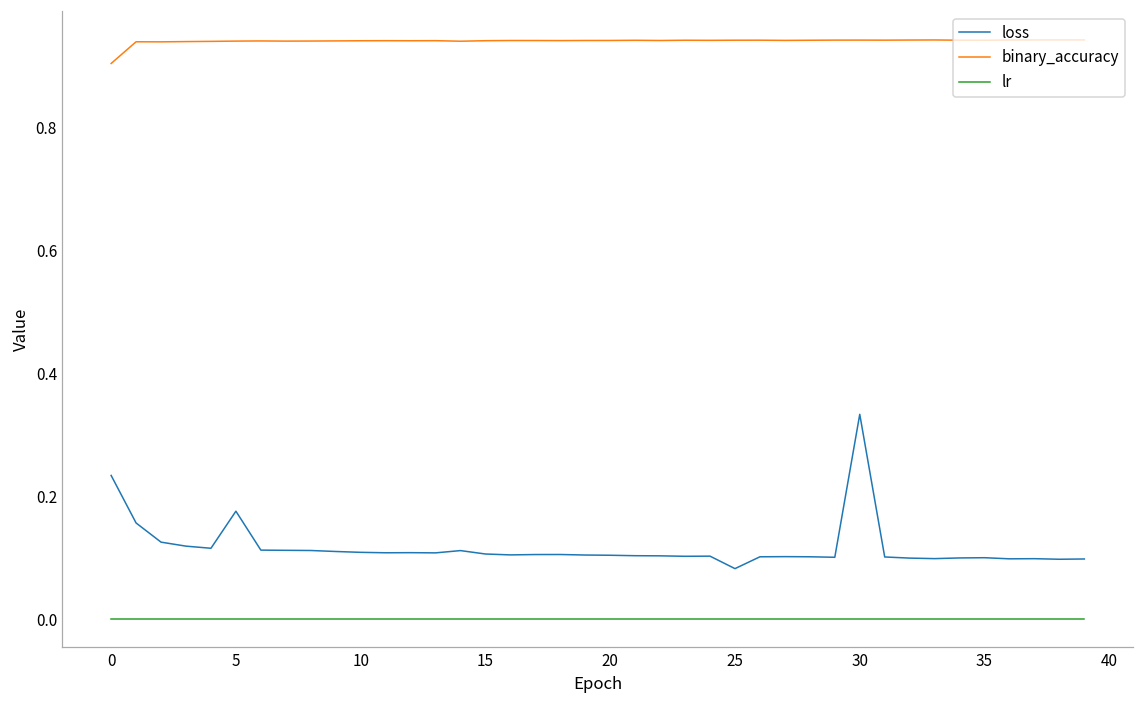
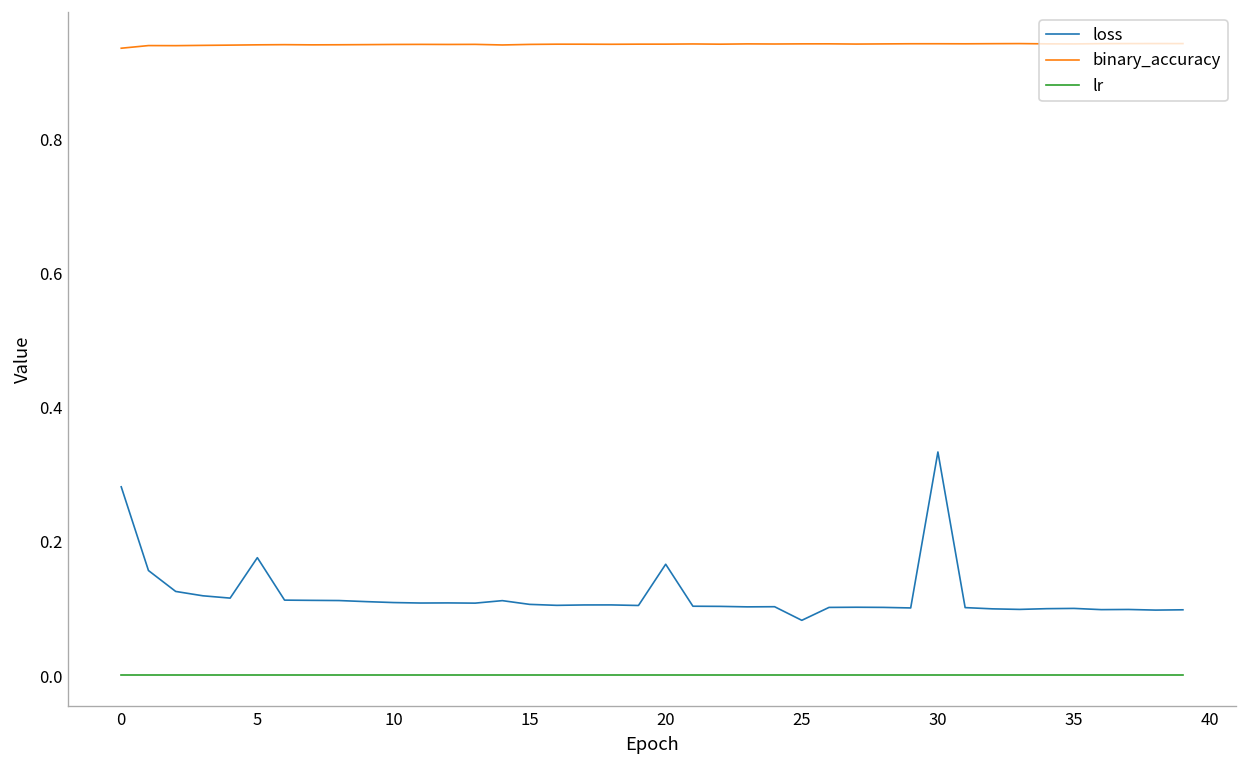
  {
    "loss": {
-     "0": 0.23,
+     "0": 0.28,
      "5": 0.18,
      "10": 0.11,
      "15": 0.11,
-     "20": 0.10,
+     "20": 0.17,
      "25": 0.08,
      "30": 0.33,
      "35": 0.10
    },
    "binary_accuracy": {
-     "0": 0.90,
+     "0": 0.94,
      "5": 0.94,
      "10": 0.94,
      "15": 0.94,
      "20": 0.94,
      "25": 0.94,
      "30": 0.94
    },
    "lr": {
      "0": 0.00,
      "5": 0.00,
      "10": 0.00,
      "15": 0.00,
      "20": 0.00,
      "25": 0.00,
      "30": 0.00,
      "35": 0.00
    }
  }
